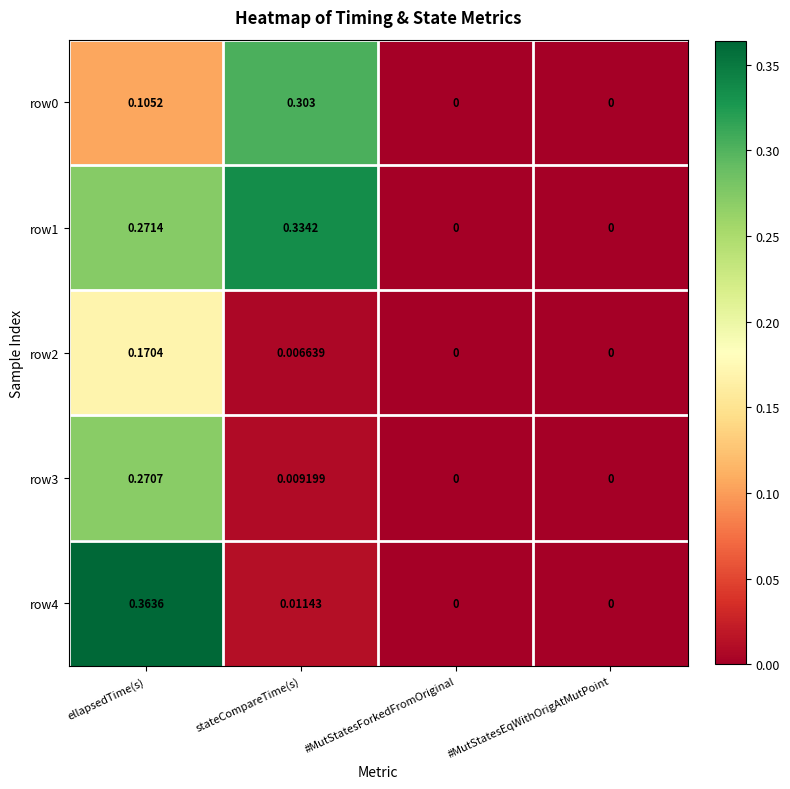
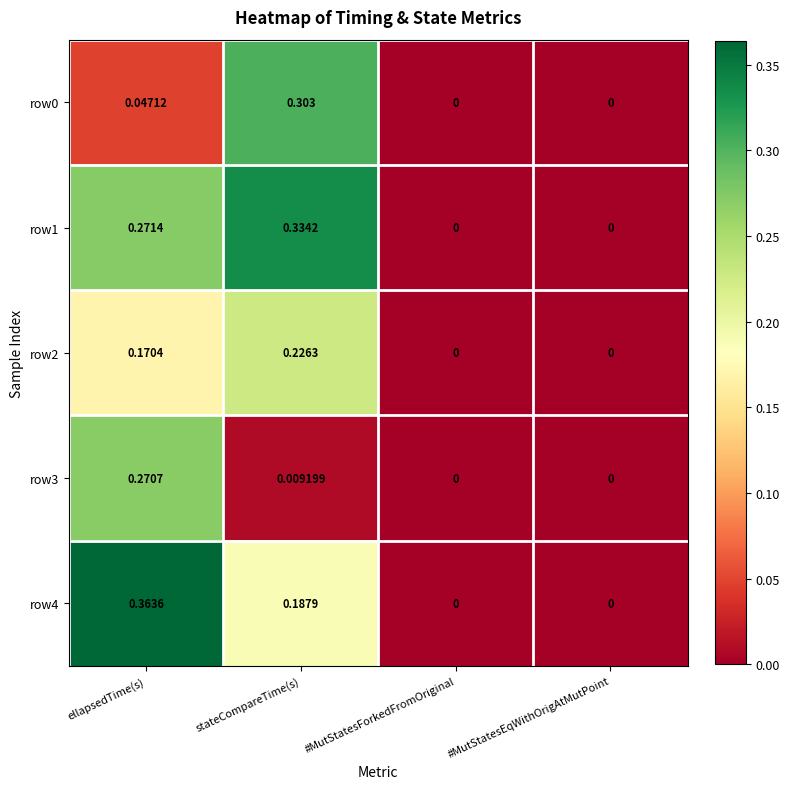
  {
    "row0": {
-     "ellapsedTime(s)": 0.1052,
+     "ellapsedTime(s)": 0.04712,
      "stateCompareTime(s)": 0.303,
      "#MutStatesForkedFromOriginal": 0,
      "#MutStatesEqWithOrigAtMutPoint": 0
    },
    "row1": {
      "ellapsedTime(s)": 0.2714,
      "stateCompareTime(s)": 0.3342,
      "#MutStatesForkedFromOriginal": 0,
      "#MutStatesEqWithOrigAtMutPoint": 0
    },
    "row2": {
      "ellapsedTime(s)": 0.1704,
-     "stateCompareTime(s)": 0.006639,
+     "stateCompareTime(s)": 0.2263,
      "#MutStatesForkedFromOriginal": 0,
      "#MutStatesEqWithOrigAtMutPoint": 0
    },
    "row3": {
      "ellapsedTime(s)": 0.2707,
      "stateCompareTime(s)": 0.009199,
      "#MutStatesForkedFromOriginal": 0,
      "#MutStatesEqWithOrigAtMutPoint": 0
    },
    "row4": {
      "ellapsedTime(s)": 0.3636,
-     "stateCompareTime(s)": 0.01143,
+     "stateCompareTime(s)": 0.1879,
      "#MutStatesForkedFromOriginal": 0,
      "#MutStatesEqWithOrigAtMutPoint": 0
    }
  }
